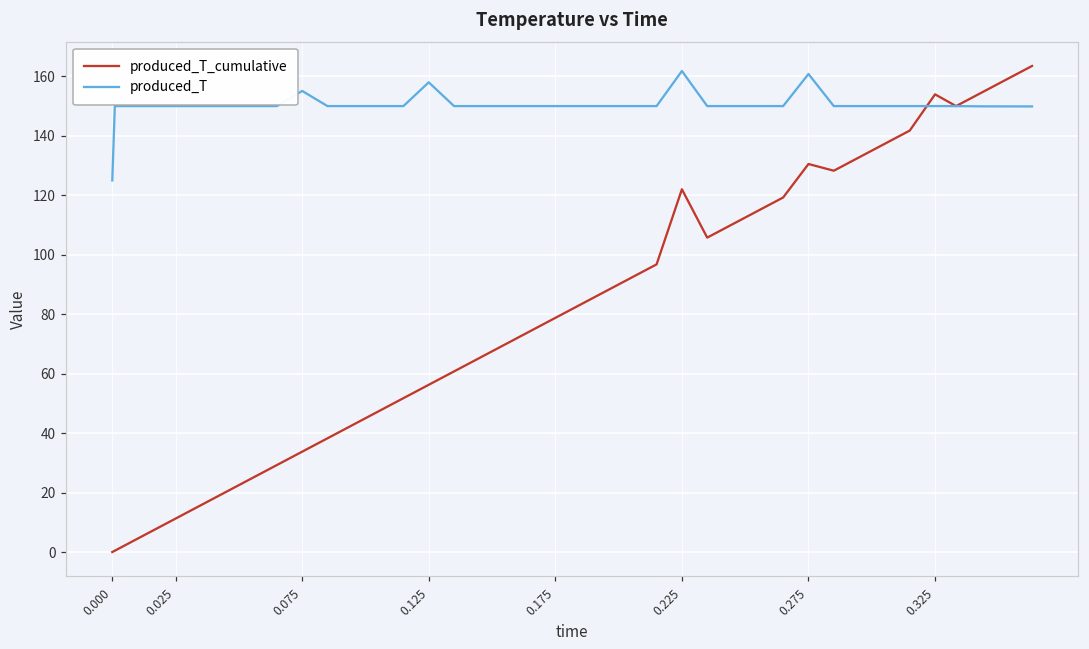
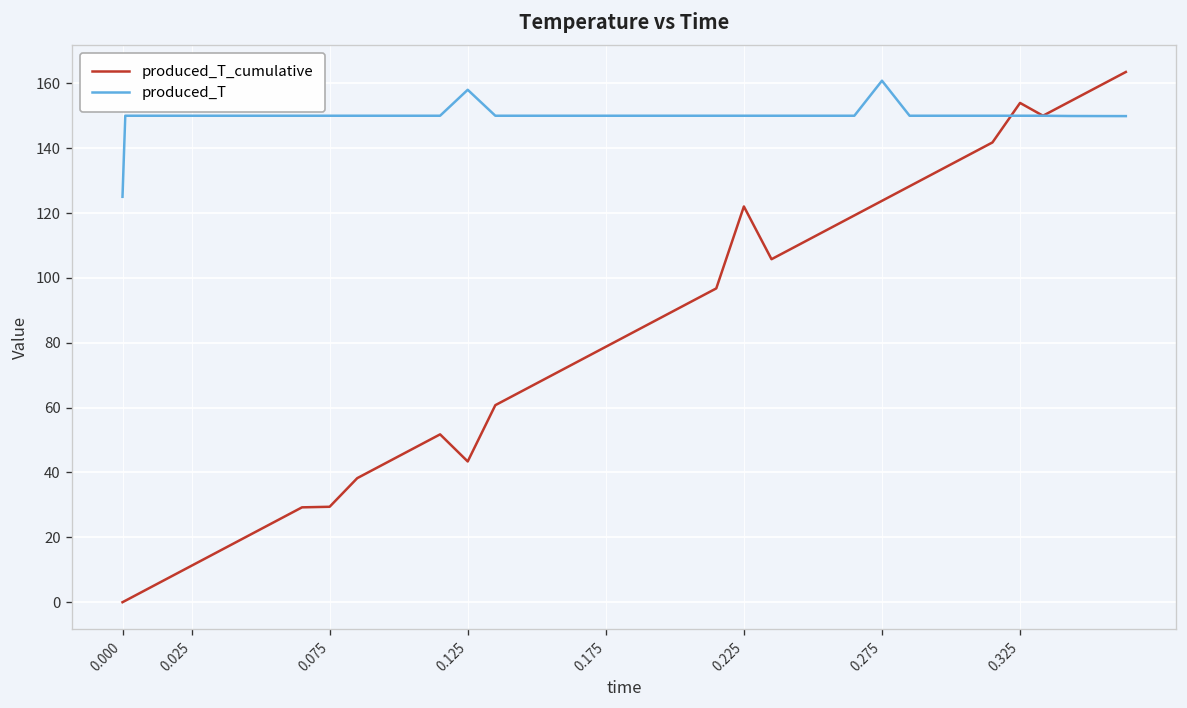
  {
    "produced_T_cumulative": {
      "0.000": 0,
      "0.025": 11,
-     "0.075": 34,
-     "0.125": 56,
+     "0.075": 29,
+     "0.125": 43,
      "0.175": 79,
      "0.225": 122,
-     "0.275": 131,
+     "0.275": 124,
      "0.325": 154
    },
    "produced_T": {
      "0.000": 125,
-     "0.075": 155,
+     "0.075": 150,
      "0.125": 158,
      "0.175": 150,
-     "0.225": 162,
+     "0.225": 150,
      "0.275": 161,
      "0.325": 150
    }
  }
